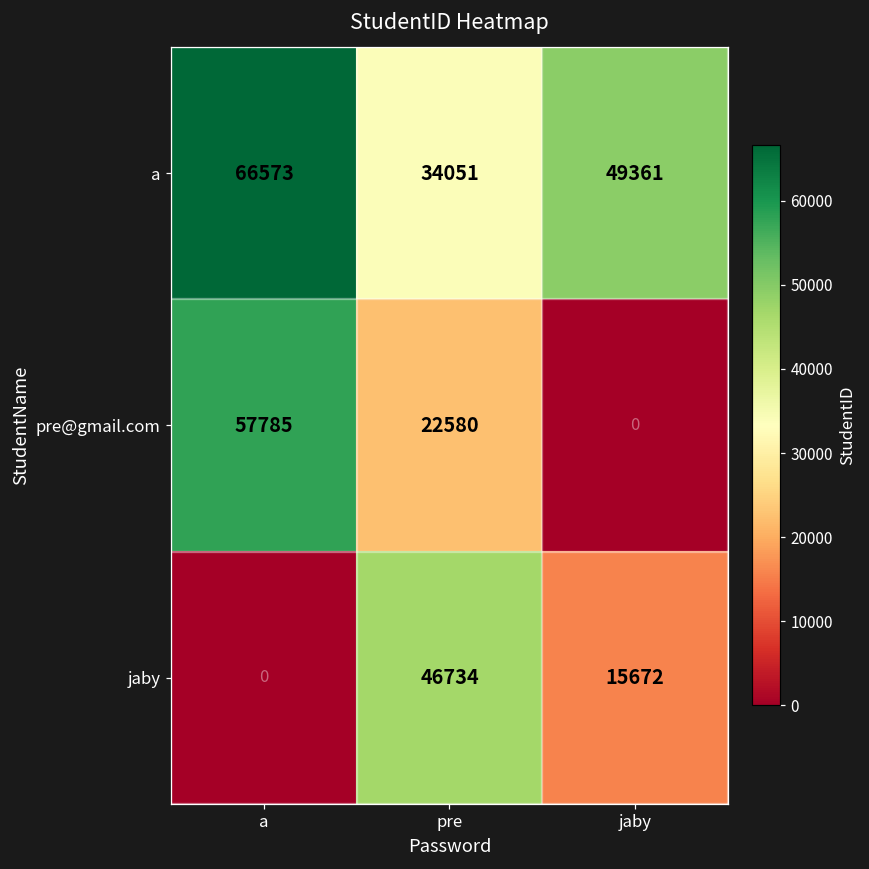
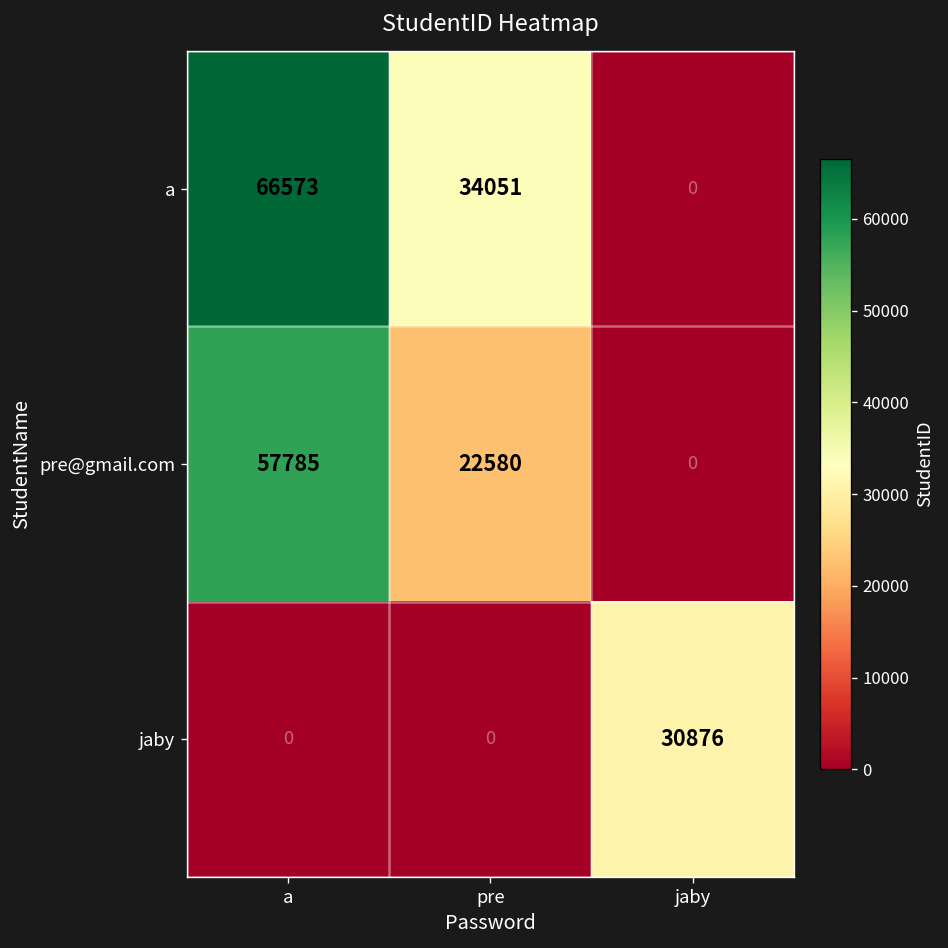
  {
    "a": {
      "a": 66573,
      "pre": 34051,
-     "jaby": 49361
+     "jaby": 0
    },
    "pre@gmail.com": {
      "a": 57785,
      "pre": 22580,
      "jaby": 0
    },
    "jaby": {
      "a": 0,
-     "pre": 46734,
-     "jaby": 15672
+     "pre": 0,
+     "jaby": 30876
    }
  }
